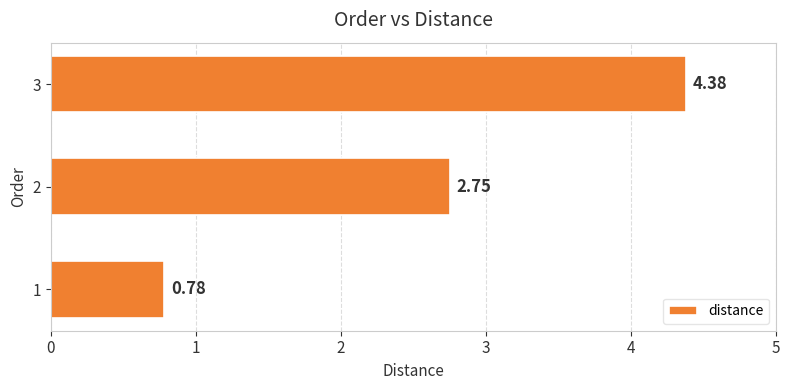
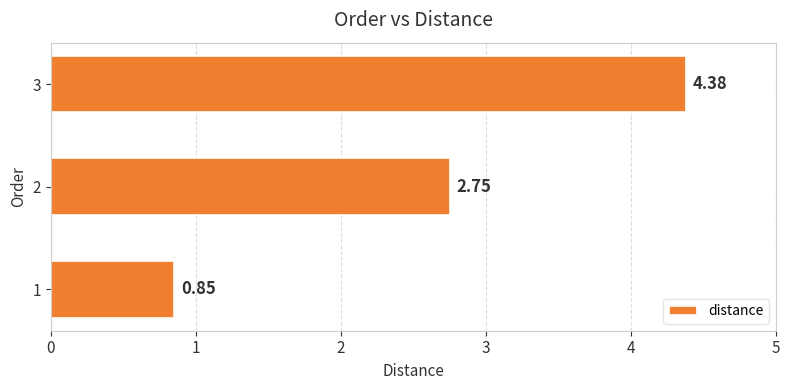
  {
    "3": 4.38,
    "2": 2.75,
-   "1": 0.78
+   "1": 0.85
  }
